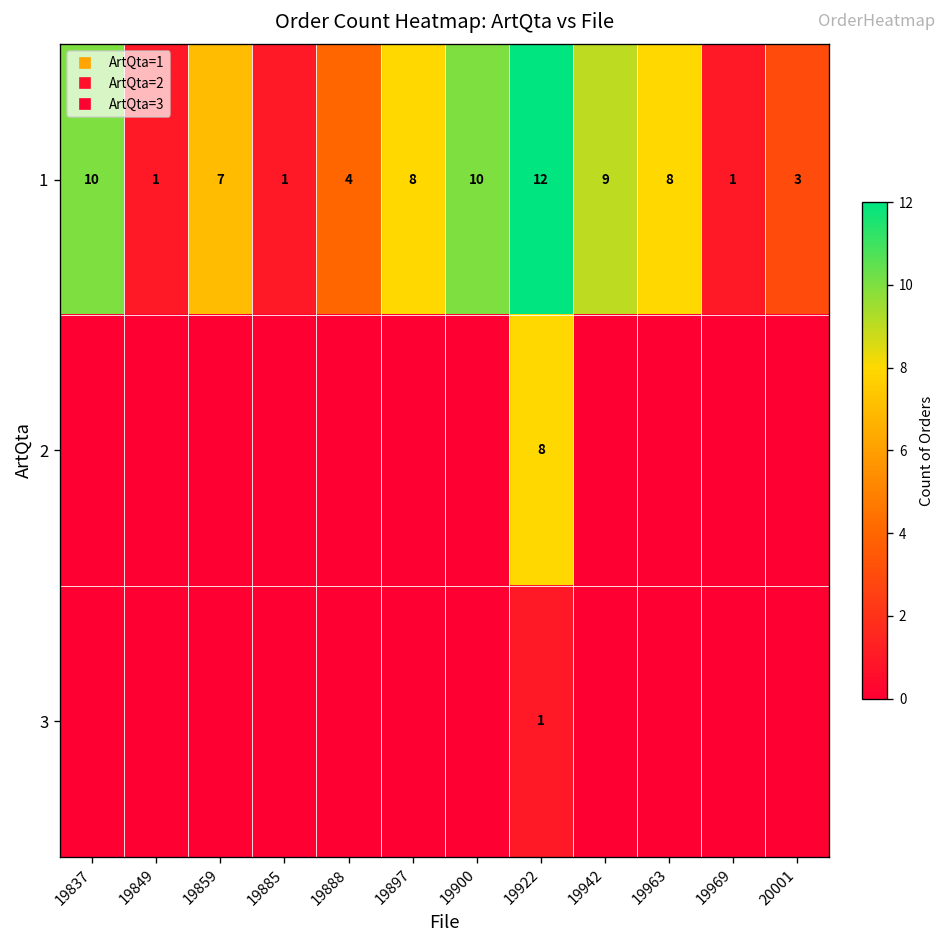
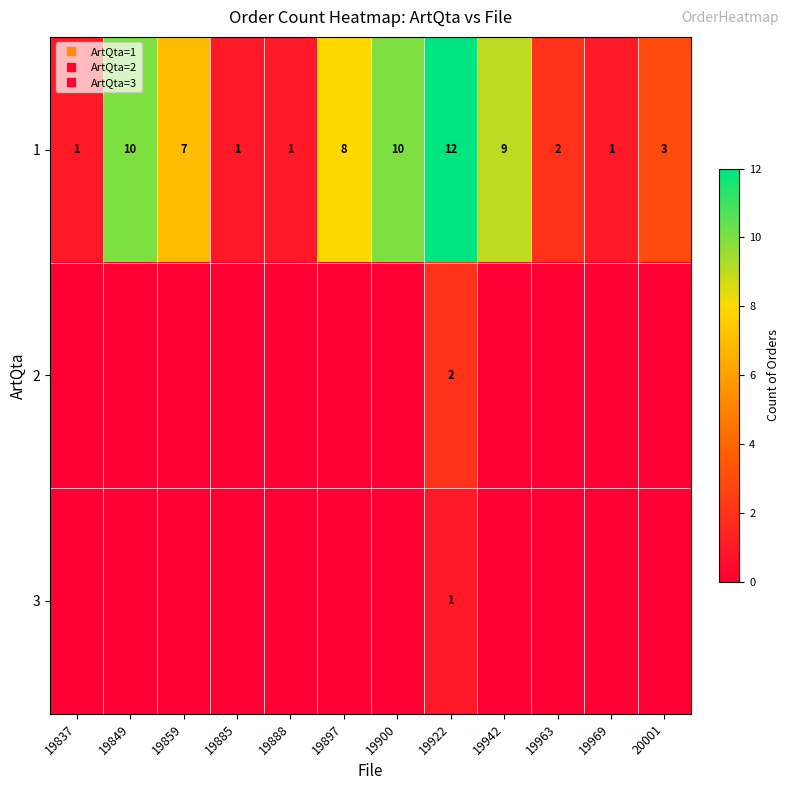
  {
    "1": {
-     "19837": 10,
-     "19849": 1,
+     "19837": 1,
+     "19849": 10,
      "19859": 7,
      "19885": 1,
-     "19888": 4,
+     "19888": 1,
      "19897": 8,
      "19900": 10,
      "19922": 12,
      "19942": 9,
-     "19963": 8,
+     "19963": 2,
      "19969": 1,
      "20001": 3
    },
    "2": {
-     "19922": 8
+     "19922": 2
    },
    "3": {
      "19922": 1
    }
  }
